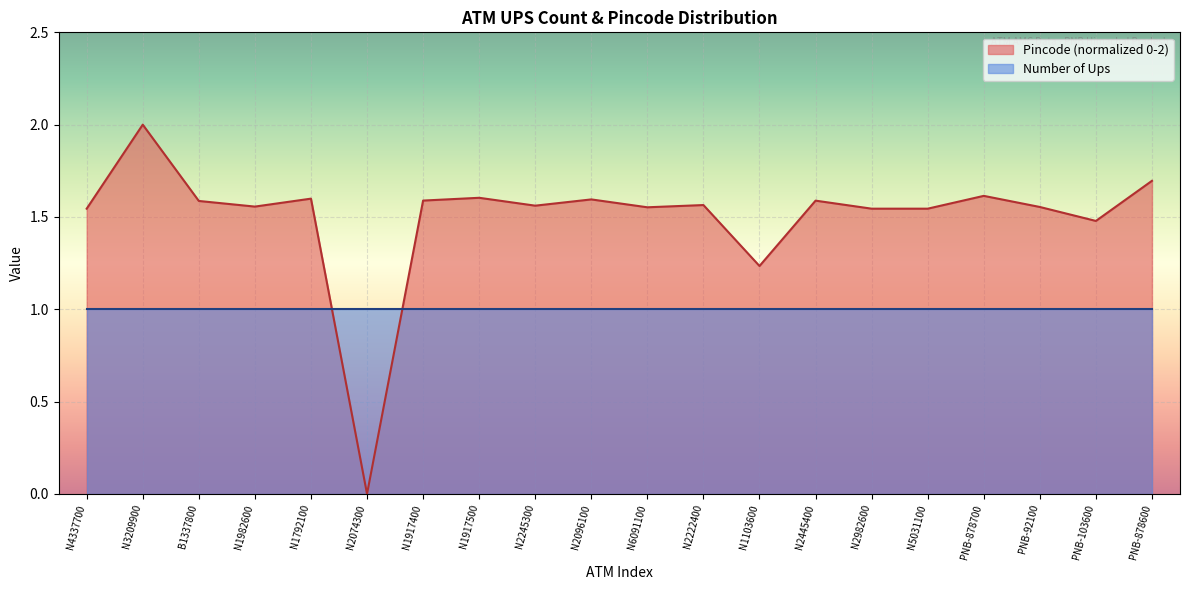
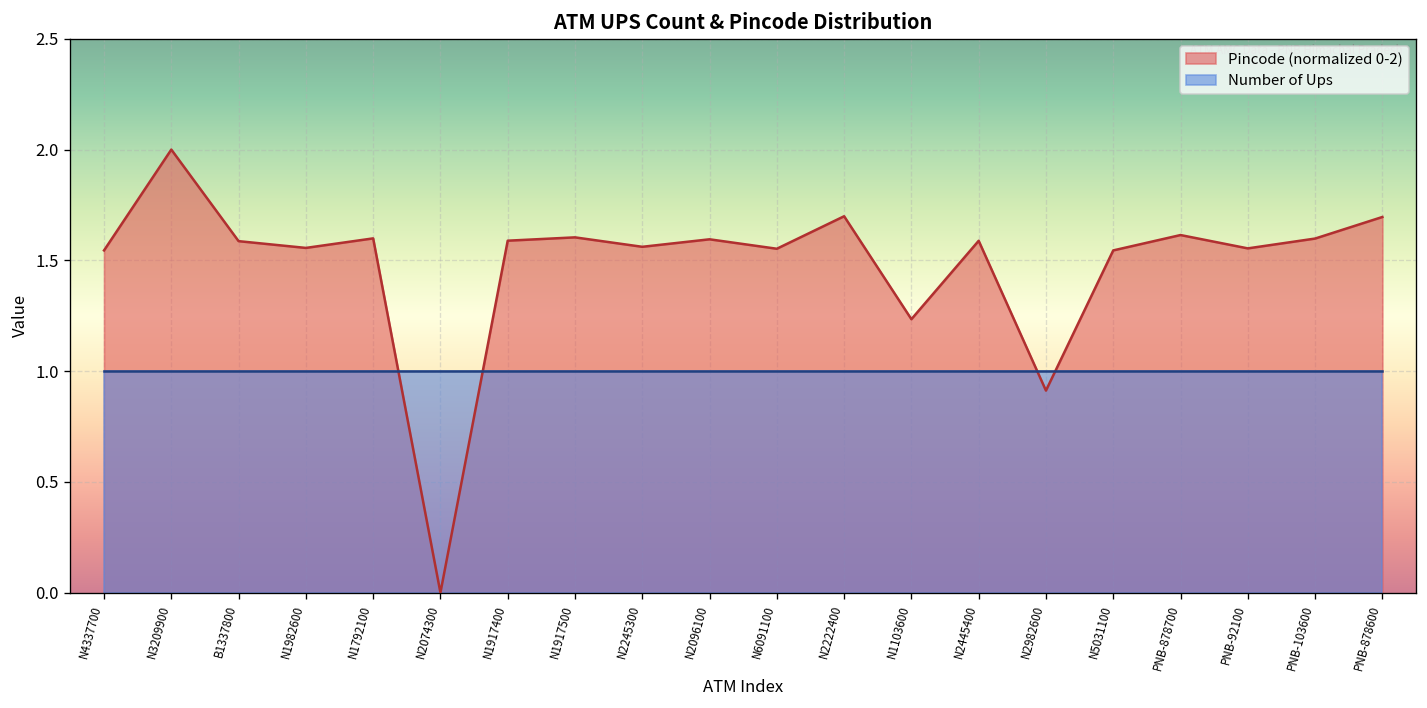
  {
    "Pincode (normalized 0-2)": {
      "N4337700": 1.54,
      "N3209900": 2.00,
      "B1337800": 1.59,
      "N1982600": 1.56,
      "N1792100": 1.60,
      "N2074300": 0.00,
      "N1917400": 1.59,
      "N1917500": 1.60,
      "N2245300": 1.56,
      "N2096100": 1.60,
      "N6091100": 1.55,
-     "N2222400": 1.56,
+     "N2222400": 1.70,
      "N1103600": 1.23,
      "N2445400": 1.59,
-     "N2982600": 1.54,
+     "N2982600": 0.91,
      "N5031100": 1.54,
      "PNB-878700": 1.61,
      "PNB-92100": 1.55,
-     "PNB-103600": 1.48,
+     "PNB-103600": 1.60,
      "PNB-878600": 1.70
    },
    "Number of Ups": {
      "N4337700": 1.00,
      "N3209900": 1.00,
      "B1337800": 1.00,
      "N1982600": 1.00,
      "N1792100": 1.00,
      "N2074300": 1.00,
      "N1917400": 1.00,
      "N1917500": 1.00,
      "N2245300": 1.00,
      "N2096100": 1.00,
      "N6091100": 1.00,
      "N2222400": 1.00,
      "N1103600": 1.00,
      "N2445400": 1.00,
      "N2982600": 1.00,
      "N5031100": 1.00,
      "PNB-878700": 1.00,
      "PNB-92100": 1.00,
      "PNB-103600": 1.00,
      "PNB-878600": 1.00
    }
  }
